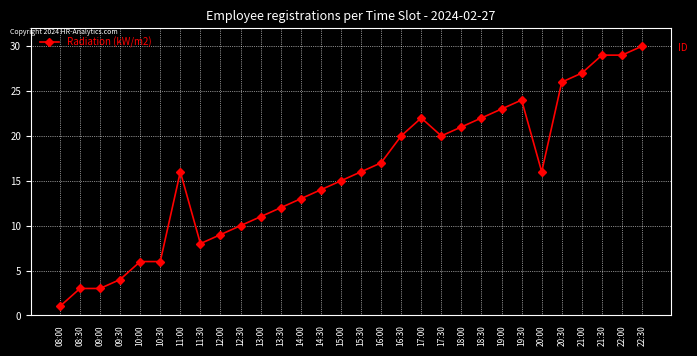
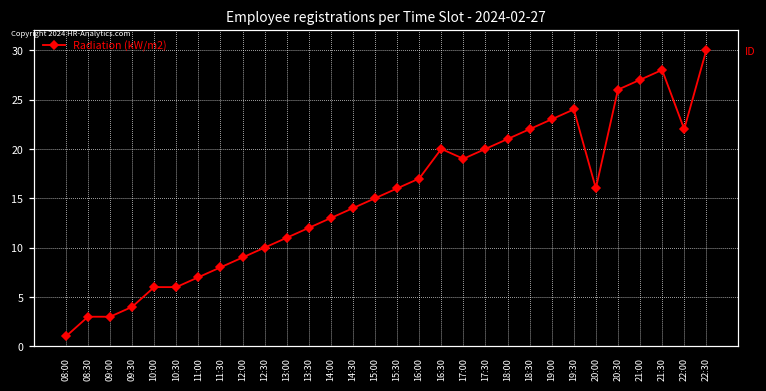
  {
    "08:00": 1,
    "08:30": 3,
    "09:00": 3,
    "09:30": 4,
    "10:00": 6,
    "10:30": 6,
-   "11:00": 16,
+   "11:00": 7,
    "11:30": 8,
    "12:00": 9,
    "12:30": 10,
    "13:00": 11,
    "13:30": 12,
    "14:00": 13,
    "14:30": 14,
    "15:00": 15,
    "15:30": 16,
    "16:00": 17,
    "16:30": 20,
-   "17:00": 22,
+   "17:00": 19,
    "17:30": 20,
    "18:00": 21,
    "18:30": 22,
    "19:00": 23,
    "19:30": 24,
    "20:00": 16,
    "20:30": 26,
    "21:00": 27,
-   "21:30": 29,
-   "22:00": 29,
+   "21:30": 28,
+   "22:00": 22,
    "22:30": 30
  }
